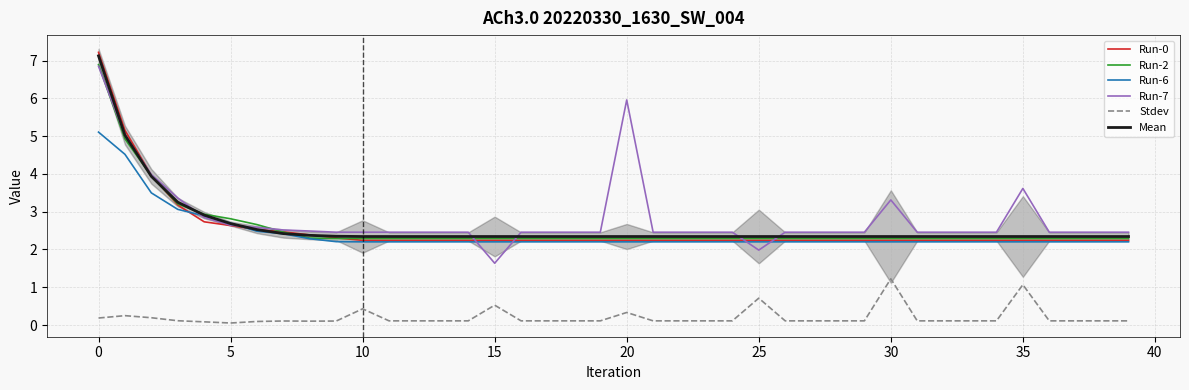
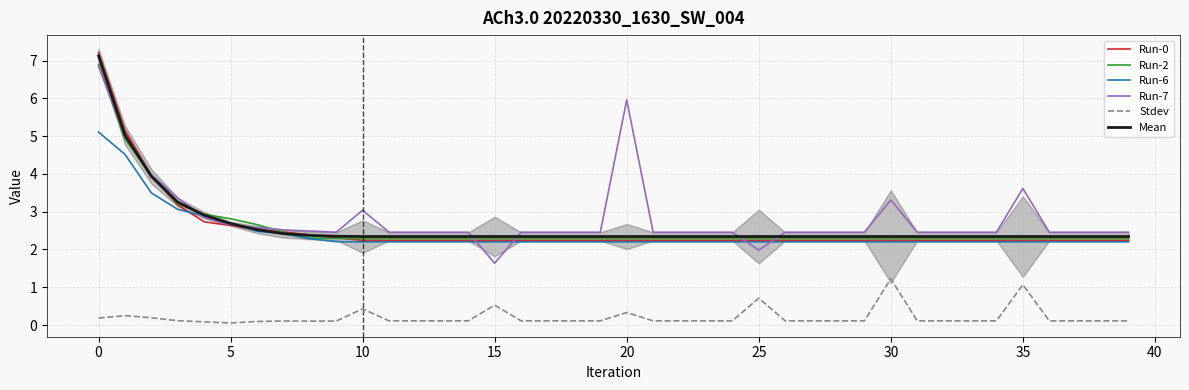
  {
    "Run-0": {
      "0": 7.2
    },
    "Run-2": {
      "5": 2.8
    },
    "Run-6": {
      "0": 5.1
    },
    "Run-7": {
-     "10": 2.5,
+     "10": 3.0,
      "15": 1.6,
      "20": 6.0,
      "25": 2.0,
      "30": 3.3,
      "35": 3.6
    },
    "Stdev": {
      "0": 0.2,
      "5": 0.1,
      "10": 0.4,
      "15": 0.5,
      "20": 0.3,
      "25": 0.7,
      "30": 1.2,
      "35": 1.1
    }
  }
